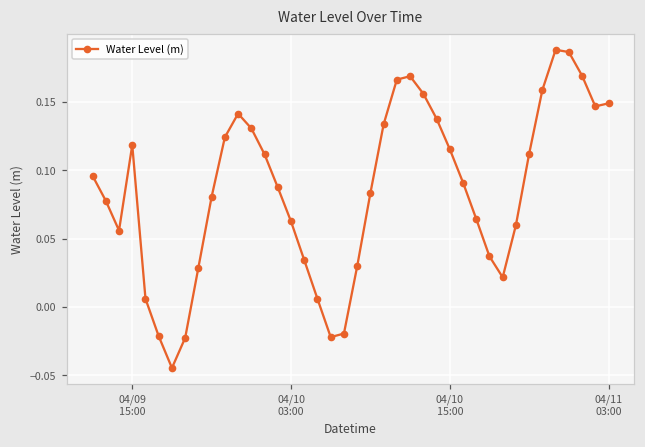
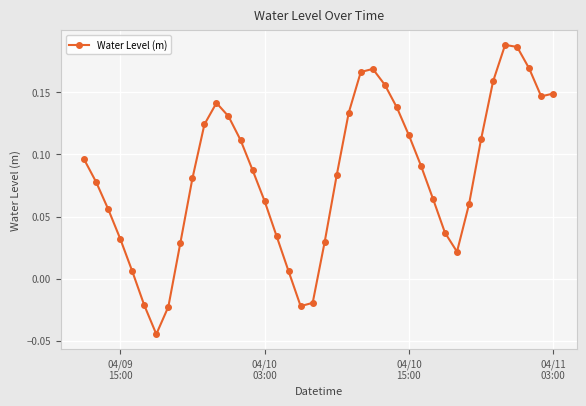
  {
-   "04/09 15:00": 0.119,
+   "04/09 15:00": 0.032,
    "04/10 03:00": 0.063,
    "04/10 15:00": 0.115,
    "04/11 03:00": 0.149
  }
